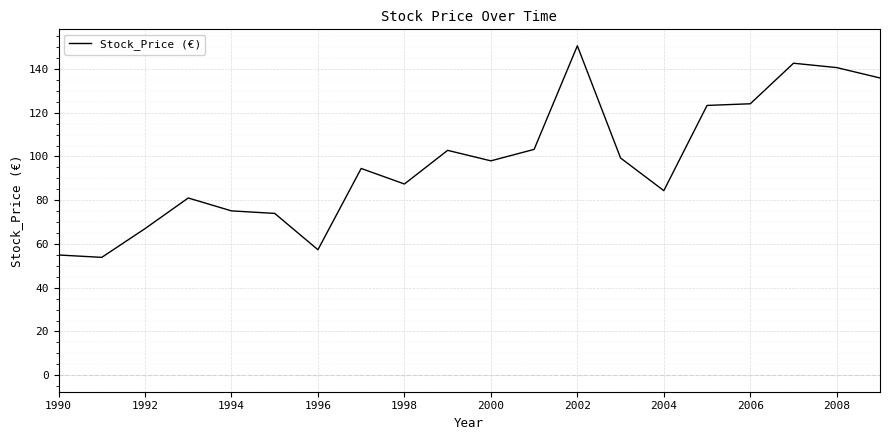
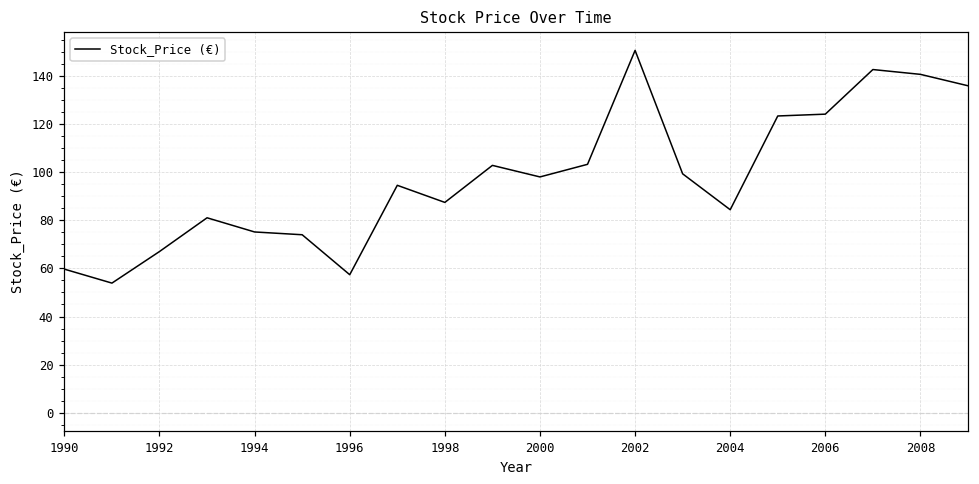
  {
-   "1990": 55,
+   "1990": 60,
    "1992": 67,
    "1994": 75,
    "1996": 57,
    "1998": 87,
    "2000": 98,
    "2002": 151,
    "2004": 84,
    "2006": 124,
    "2008": 141
  }
